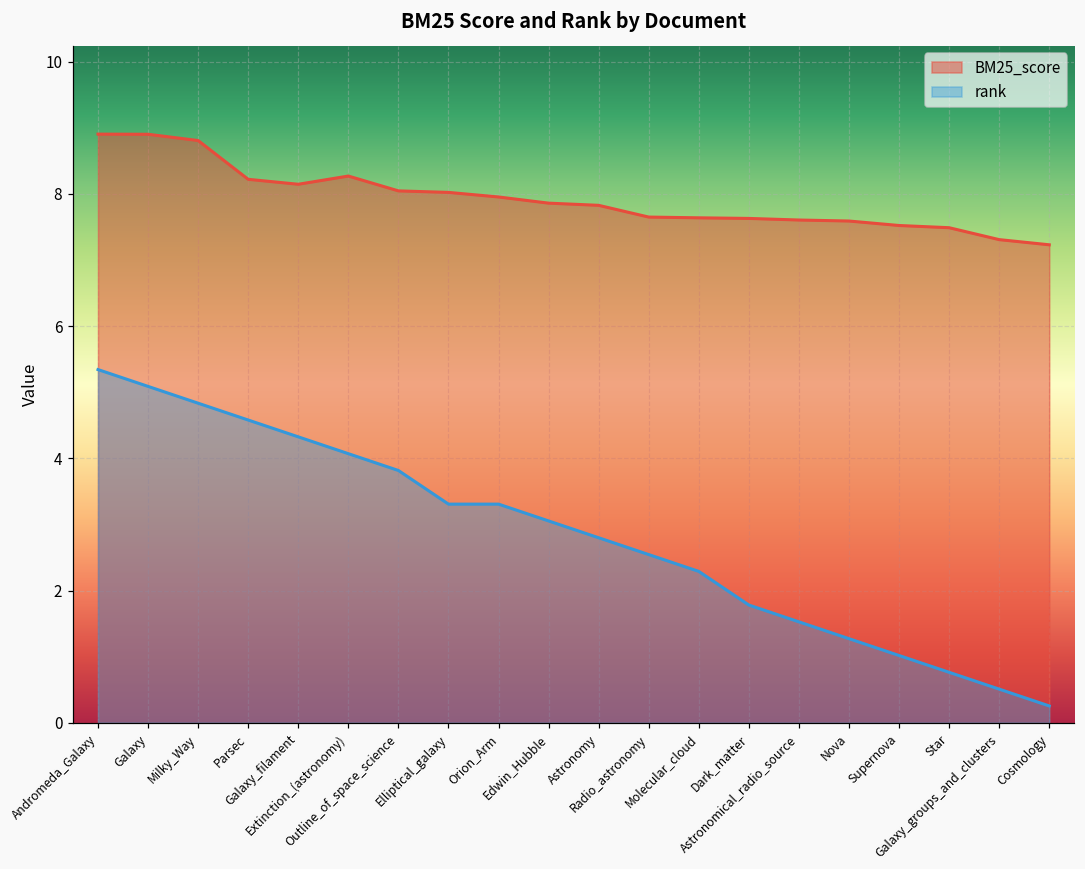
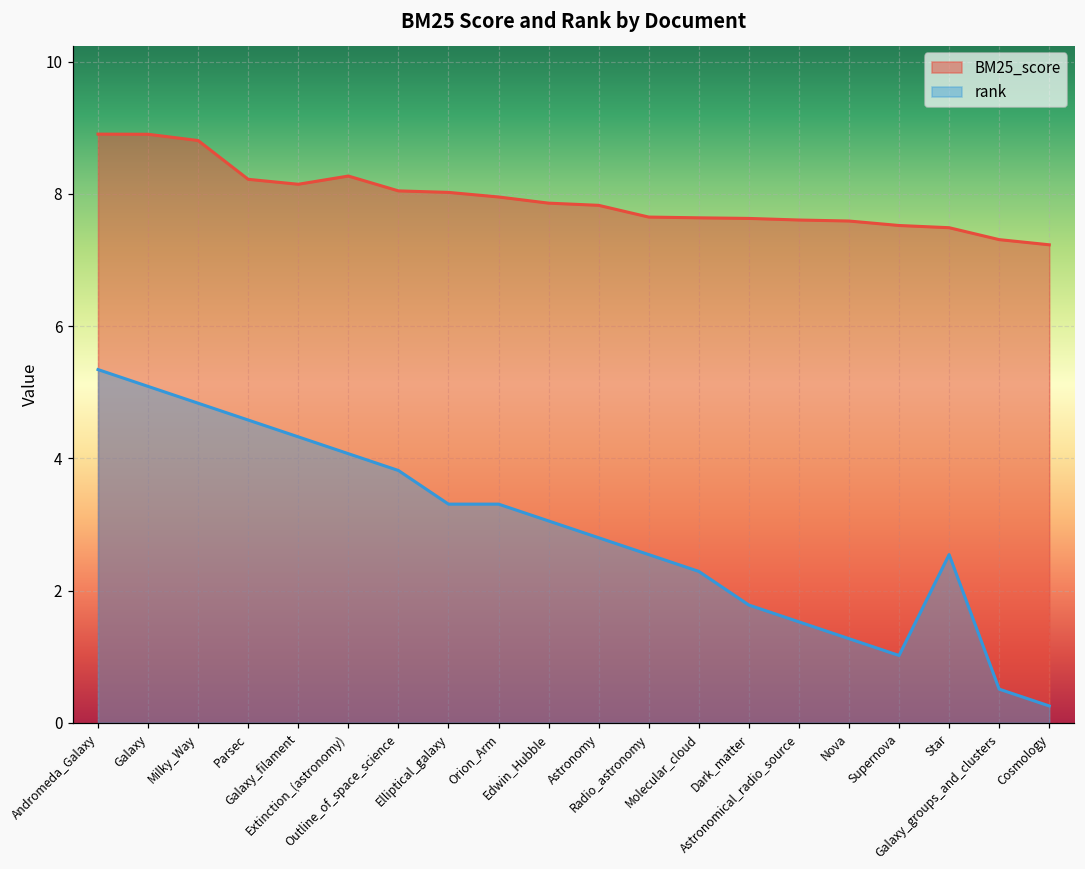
  {
    "BM25_score": {
      "Andromeda_Galaxy": 8.9,
      "Galaxy": 8.9,
      "Milky_Way": 8.8,
      "Parsec": 8.2,
      "Galaxy_filament": 8.1,
      "Extinction_(astronomy)": 8.3,
      "Outline_of_space_science": 8.0,
      "Elliptical_galaxy": 8.0,
      "Orion_Arm": 8.0,
      "Edwin_Hubble": 7.9,
      "Astronomy": 7.8,
      "Radio_astronomy": 7.7,
      "Molecular_cloud": 7.6,
      "Dark_matter": 7.6,
      "Astronomical_radio_source": 7.6,
      "Nova": 7.6,
      "Supernova": 7.5,
      "Star": 7.5,
      "Galaxy_groups_and_clusters": 7.3,
      "Cosmology": 7.2
    },
    "rank": {
      "Andromeda_Galaxy": 5.3,
      "Galaxy": 5.1,
      "Milky_Way": 4.8,
      "Parsec": 4.6,
      "Galaxy_filament": 4.3,
      "Extinction_(astronomy)": 4.1,
      "Outline_of_space_science": 3.8,
      "Elliptical_galaxy": 3.3,
      "Orion_Arm": 3.3,
      "Edwin_Hubble": 3.1,
      "Astronomy": 2.8,
      "Radio_astronomy": 2.5,
      "Molecular_cloud": 2.3,
      "Dark_matter": 1.8,
      "Astronomical_radio_source": 1.5,
      "Nova": 1.3,
      "Supernova": 1.0,
-     "Star": 0.8,
+     "Star": 2.5,
      "Galaxy_groups_and_clusters": 0.5,
      "Cosmology": 0.3
    }
  }
